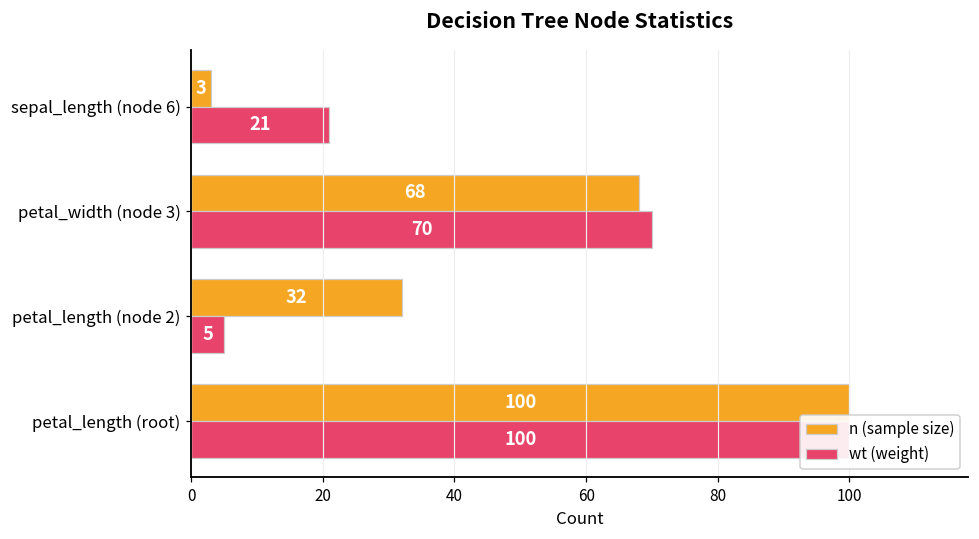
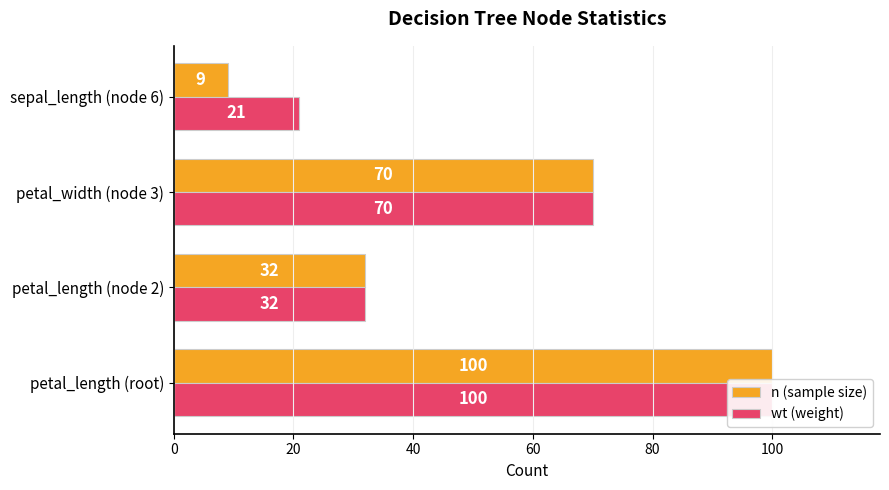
  {
    "n (sample size)": {
-     "sepal_length (node 6)": 3,
-     "petal_width (node 3)": 68,
+     "sepal_length (node 6)": 9,
+     "petal_width (node 3)": 70,
      "petal_length (node 2)": 32,
      "petal_length (root)": 100
    },
    "wt (weight)": {
      "sepal_length (node 6)": 21,
      "petal_width (node 3)": 70,
-     "petal_length (node 2)": 5
+     "petal_length (node 2)": 32
    }
  }
